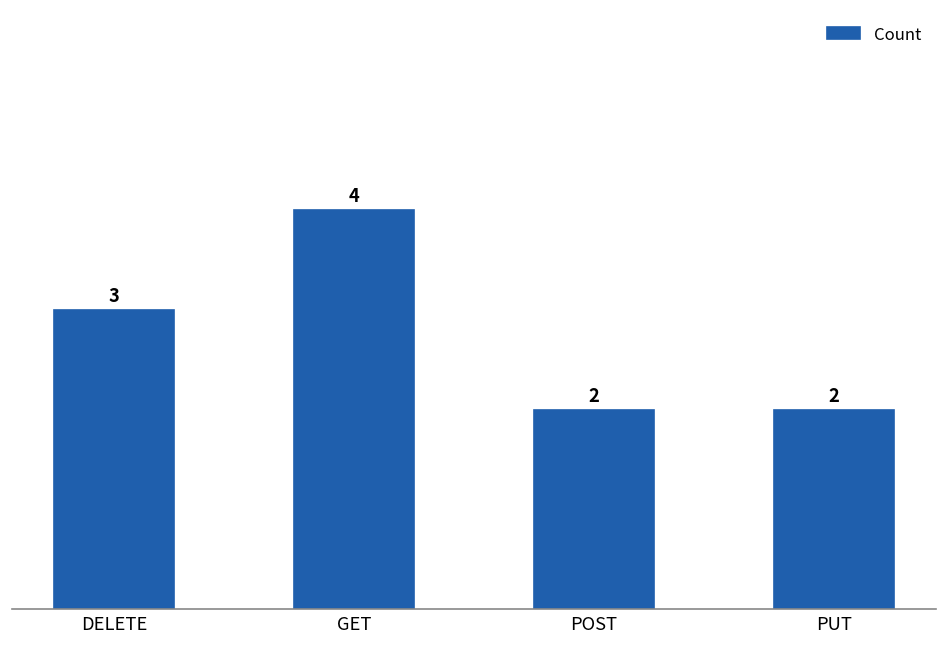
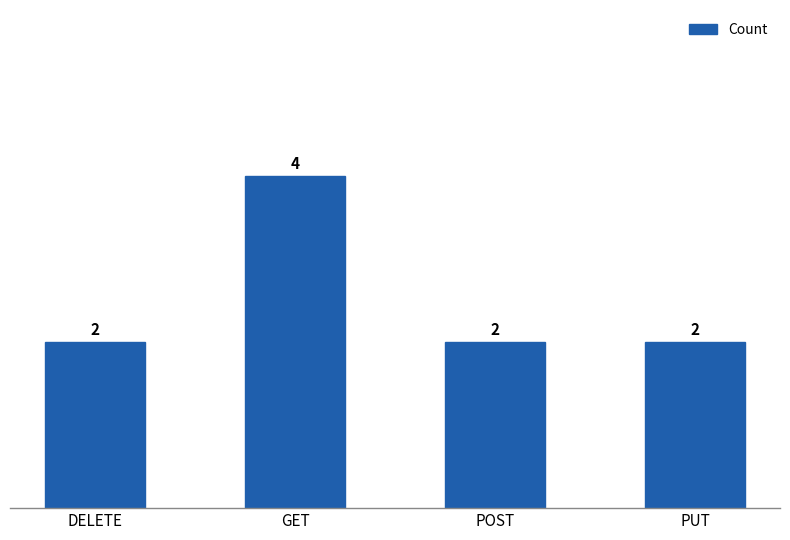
  {
-   "DELETE": 3,
+   "DELETE": 2,
    "GET": 4,
    "POST": 2,
    "PUT": 2
  }
